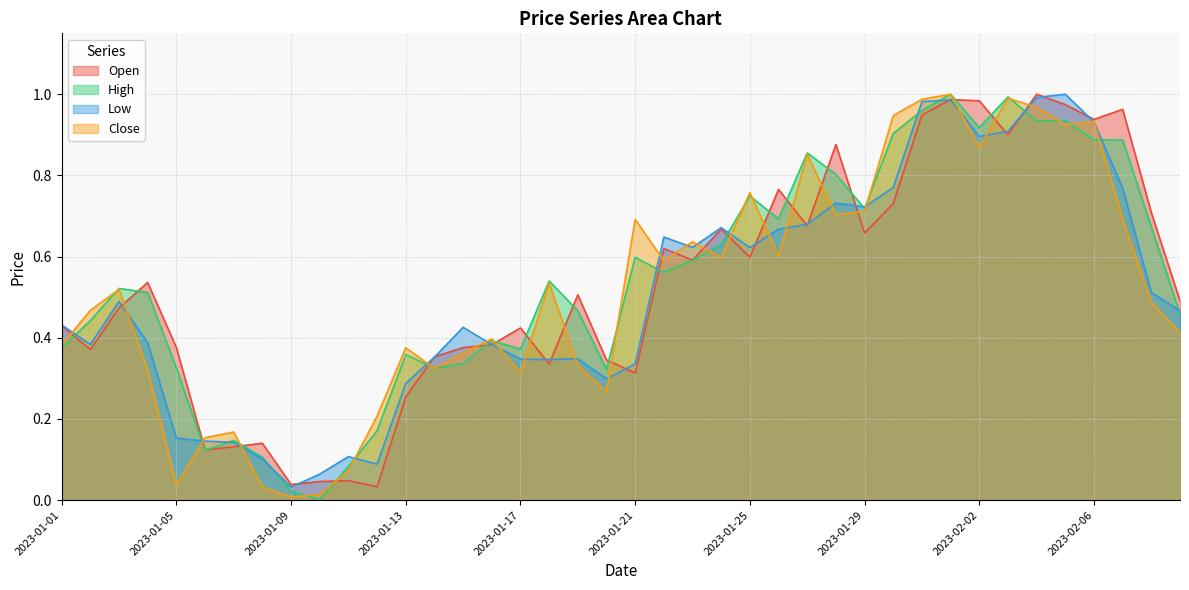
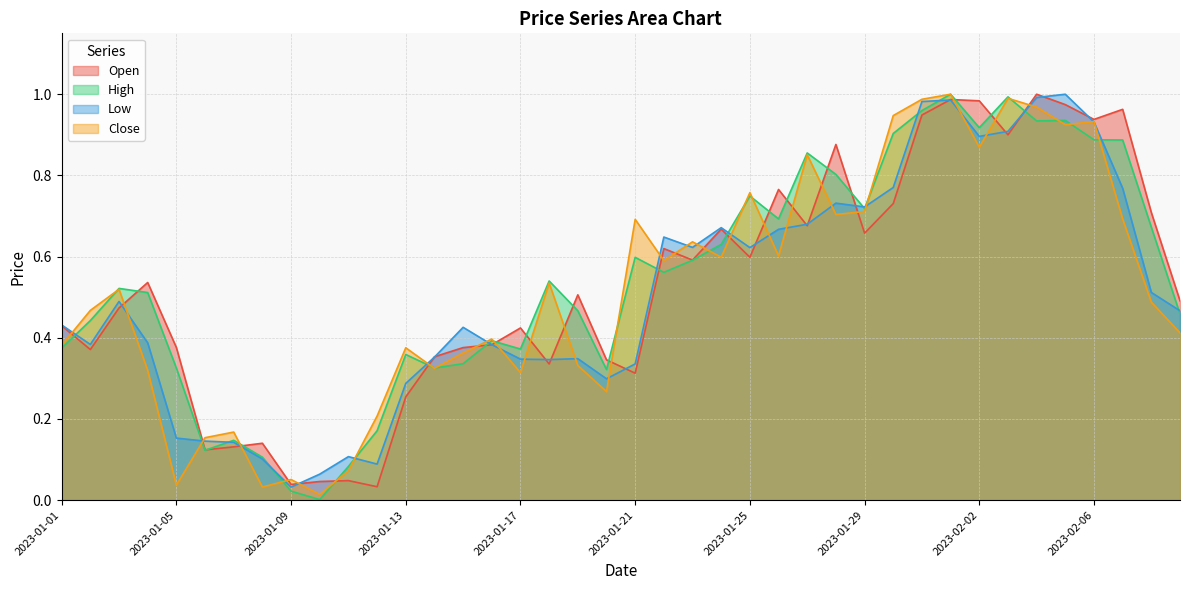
  {
    "Open": {
      "2023-01-05": 0.38,
      "2023-01-09": 0.04,
      "2023-01-13": 0.25,
      "2023-01-17": 0.42,
      "2023-01-21": 0.31,
      "2023-01-25": 0.60,
      "2023-01-29": 0.66,
      "2023-02-02": 0.98
    },
    "High": {
      "2023-01-01": 0.37,
      "2023-01-05": 0.33,
      "2023-01-09": 0.02,
      "2023-01-13": 0.36,
      "2023-01-17": 0.37,
      "2023-01-21": 0.60,
      "2023-01-25": 0.75,
      "2023-02-02": 0.92,
      "2023-02-06": 0.89
    },
    "Low": {
      "2023-01-05": 0.15,
      "2023-01-09": 0.03,
      "2023-01-13": 0.29,
      "2023-01-17": 0.35,
      "2023-01-21": 0.34,
      "2023-01-25": 0.62,
      "2023-02-02": 0.90
    },
    "Close": {
      "2023-01-01": 0.38,
      "2023-01-05": 0.04,
-     "2023-01-09": 0.01,
+     "2023-01-09": 0.05,
      "2023-01-13": 0.38,
      "2023-01-17": 0.31,
      "2023-01-21": 0.69,
      "2023-01-25": 0.76,
      "2023-01-29": 0.71,
      "2023-02-02": 0.87
    }
  }
